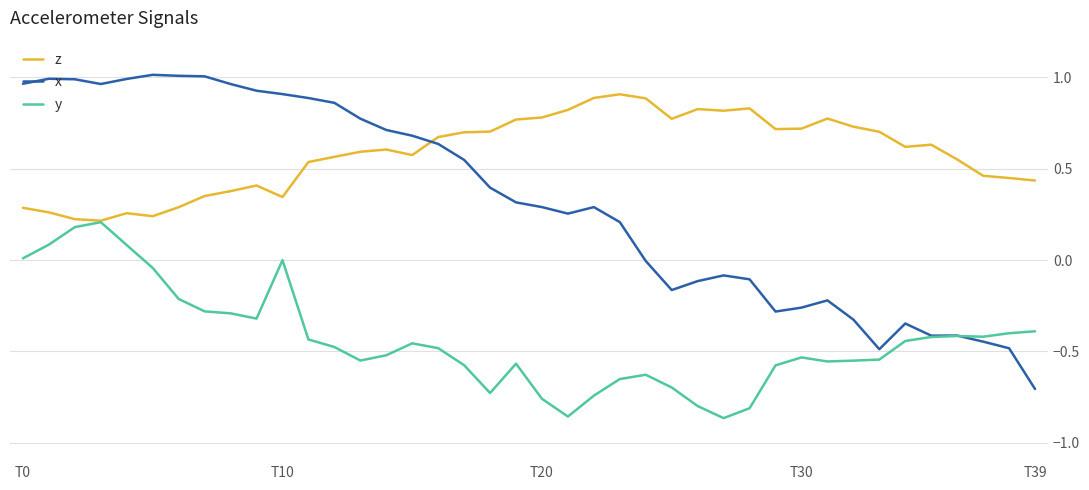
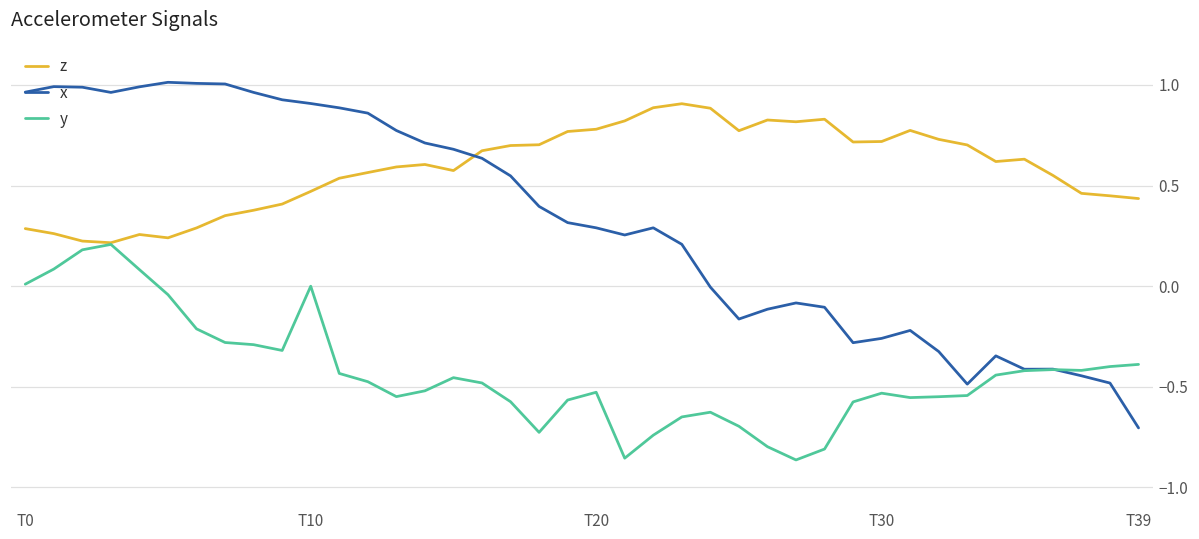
  {
    "z": {
      "T0": 0.29,
-     "T10": 0.34,
+     "T10": 0.47,
      "T20": 0.78,
      "T30": 0.72,
      "T39": 0.44
    },
    "x": {
      "T0": 0.96,
      "T10": 0.91,
      "T20": 0.29,
      "T30": -0.26,
      "T39": -0.71
    },
    "y": {
      "T0": 0.01,
      "T10": 0.00,
-     "T20": -0.76,
+     "T20": -0.53,
      "T30": -0.53,
      "T39": -0.39
    }
  }
